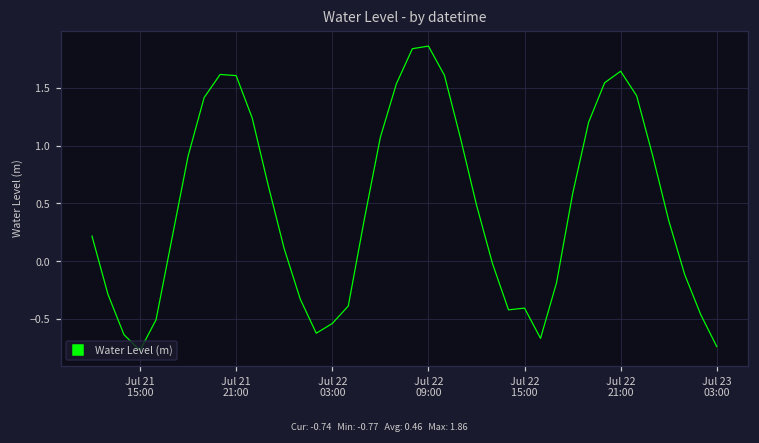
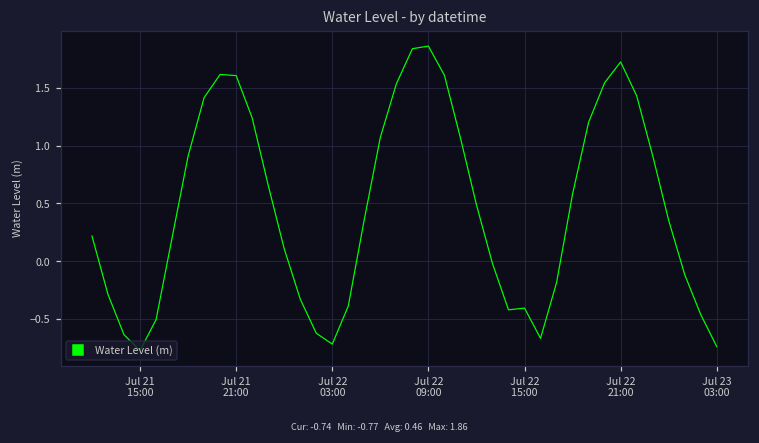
  {
    "Jul 21 21:00": 1.61,
-   "Jul 22 03:00": -0.54,
+   "Jul 22 03:00": -0.72,
    "Jul 22 09:00": 1.86,
    "Jul 22 15:00": -0.40,
-   "Jul 22 21:00": 1.64,
+   "Jul 22 21:00": 1.72,
    "Jul 23 03:00": -0.74
  }
